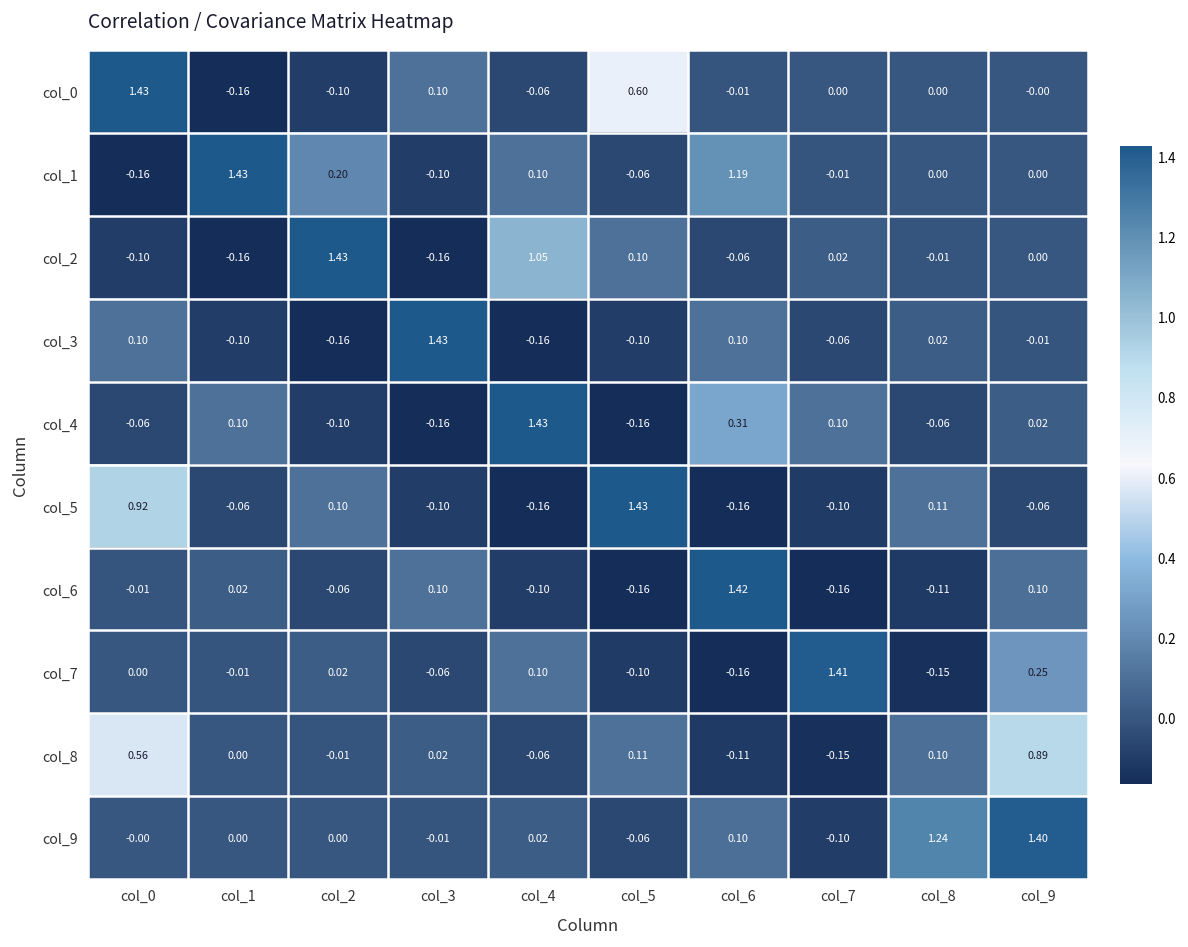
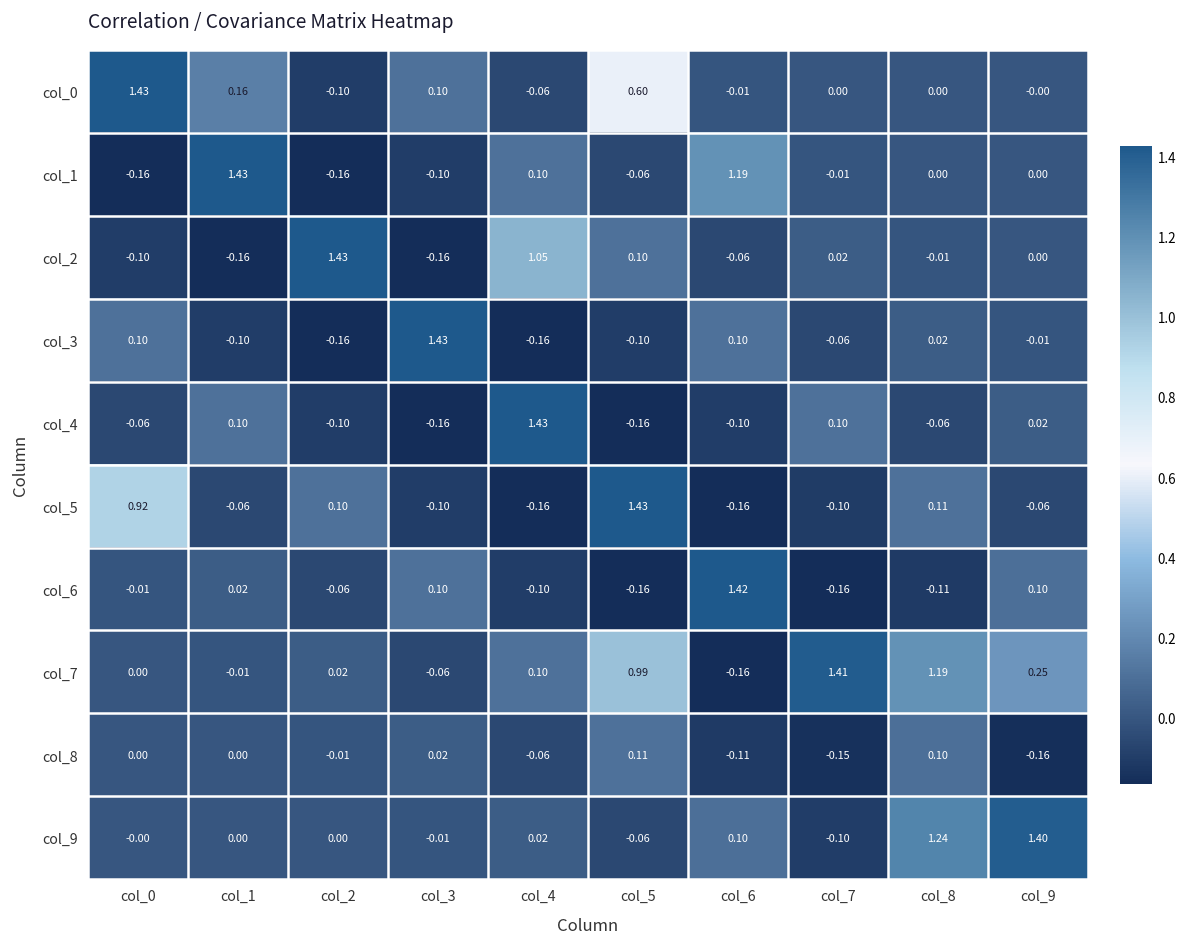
  {
    "col_0": {
      "col_0": 1.43,
-     "col_1": -0.16,
+     "col_1": 0.16,
      "col_2": -0.10,
      "col_3": 0.10,
      "col_4": -0.06,
      "col_5": 0.60,
      "col_6": -0.01,
      "col_7": 0.00,
      "col_8": 0.00,
      "col_9": -0.00
    },
    "col_1": {
      "col_0": -0.16,
      "col_1": 1.43,
-     "col_2": 0.20,
+     "col_2": -0.16,
      "col_3": -0.10,
      "col_4": 0.10,
      "col_5": -0.06,
      "col_6": 1.19,
      "col_7": -0.01,
      "col_8": 0.00,
      "col_9": 0.00
    },
    "col_2": {
      "col_0": -0.10,
      "col_1": -0.16,
      "col_2": 1.43,
      "col_3": -0.16,
      "col_4": 1.05,
      "col_5": 0.10,
      "col_6": -0.06,
      "col_7": 0.02,
      "col_8": -0.01,
      "col_9": 0.00
    },
    "col_3": {
      "col_0": 0.10,
      "col_1": -0.10,
      "col_2": -0.16,
      "col_3": 1.43,
      "col_4": -0.16,
      "col_5": -0.10,
      "col_6": 0.10,
      "col_7": -0.06,
      "col_8": 0.02,
      "col_9": -0.01
    },
    "col_4": {
      "col_0": -0.06,
      "col_1": 0.10,
      "col_2": -0.10,
      "col_3": -0.16,
      "col_4": 1.43,
      "col_5": -0.16,
-     "col_6": 0.31,
+     "col_6": -0.10,
      "col_7": 0.10,
      "col_8": -0.06,
      "col_9": 0.02
    },
    "col_5": {
      "col_0": 0.92,
      "col_1": -0.06,
      "col_2": 0.10,
      "col_3": -0.10,
      "col_4": -0.16,
      "col_5": 1.43,
      "col_6": -0.16,
      "col_7": -0.10,
      "col_8": 0.11,
      "col_9": -0.06
    },
    "col_6": {
      "col_0": -0.01,
      "col_1": 0.02,
      "col_2": -0.06,
      "col_3": 0.10,
      "col_4": -0.10,
      "col_5": -0.16,
      "col_6": 1.42,
      "col_7": -0.16,
      "col_8": -0.11,
      "col_9": 0.10
    },
    "col_7": {
      "col_0": 0.00,
      "col_1": -0.01,
      "col_2": 0.02,
      "col_3": -0.06,
      "col_4": 0.10,
-     "col_5": -0.10,
+     "col_5": 0.99,
      "col_6": -0.16,
      "col_7": 1.41,
-     "col_8": -0.15,
+     "col_8": 1.19,
      "col_9": 0.25
    },
    "col_8": {
-     "col_0": 0.56,
+     "col_0": 0.00,
      "col_1": 0.00,
      "col_2": -0.01,
      "col_3": 0.02,
      "col_4": -0.06,
      "col_5": 0.11,
      "col_6": -0.11,
      "col_7": -0.15,
      "col_8": 0.10,
-     "col_9": 0.89
+     "col_9": -0.16
    },
    "col_9": {
      "col_0": -0.00,
      "col_1": 0.00,
      "col_2": 0.00,
      "col_3": -0.01,
      "col_4": 0.02,
      "col_5": -0.06,
      "col_6": 0.10,
      "col_7": -0.10,
      "col_8": 1.24,
      "col_9": 1.40
    }
  }
